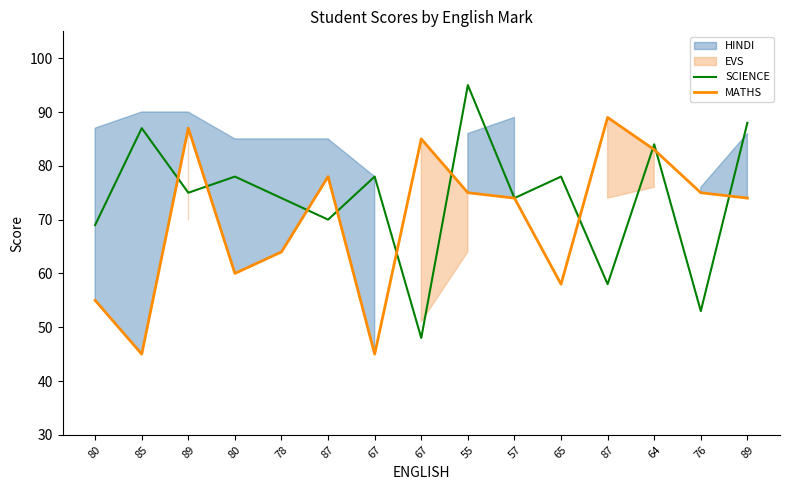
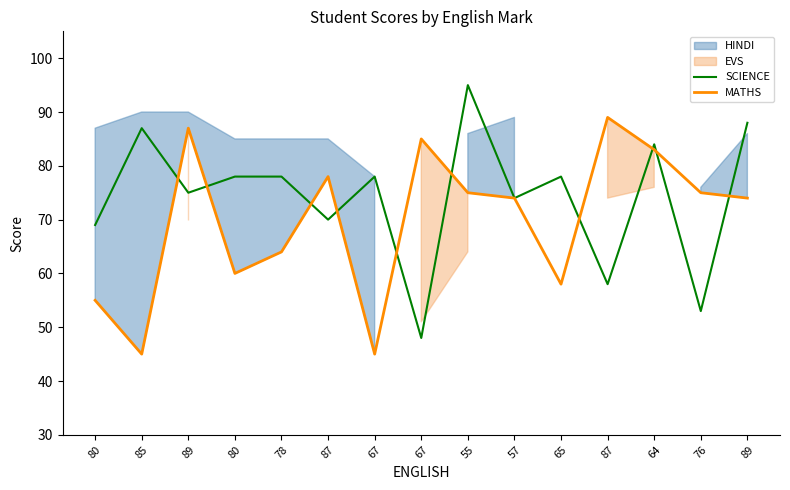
  {
    "SCIENCE": {
      "85": 87,
-     "78": 74,
+     "78": 78,
      "55": 95,
      "65": 78,
      "64": 84,
      "76": 53
    },
    "MATHS": {
      "85": 45,
      "78": 64,
      "55": 75,
      "65": 58,
      "64": 83,
      "76": 75
    }
  }
